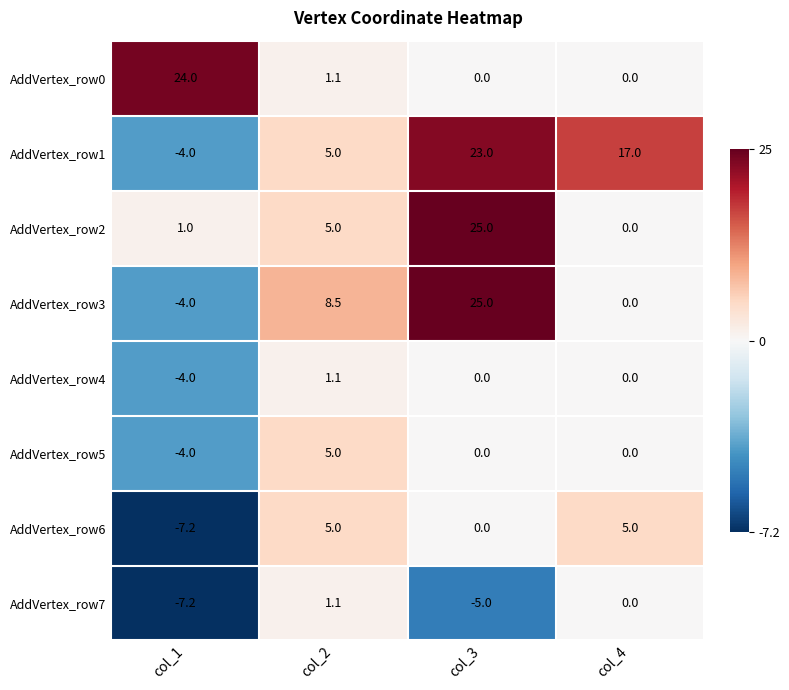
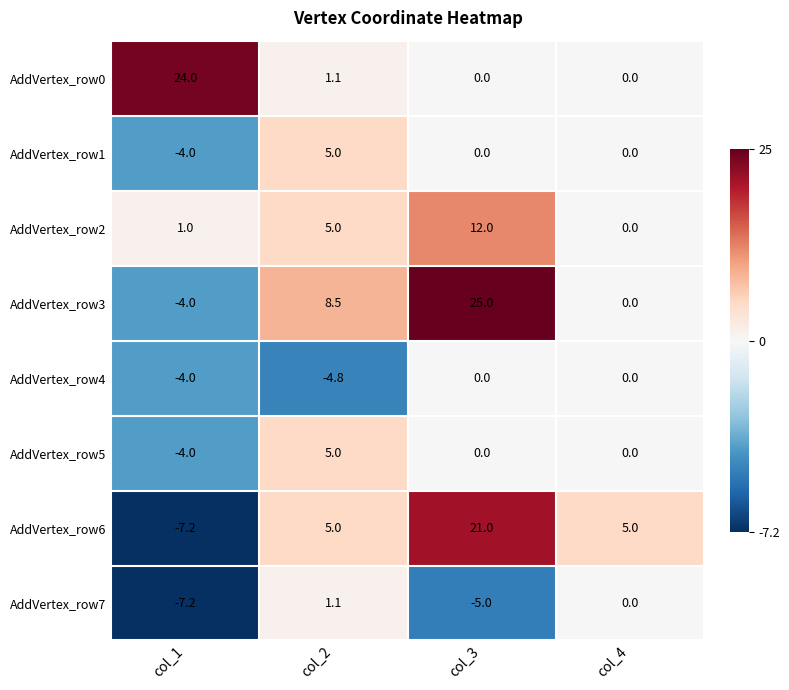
  {
    "AddVertex_row0": {
      "col_1": 24.0,
      "col_2": 1.1,
      "col_3": 0.0,
      "col_4": 0.0
    },
    "AddVertex_row1": {
      "col_1": -4.0,
      "col_2": 5.0,
-     "col_3": 23.0,
-     "col_4": 17.0
+     "col_3": 0.0,
+     "col_4": 0.0
    },
    "AddVertex_row2": {
      "col_1": 1.0,
      "col_2": 5.0,
-     "col_3": 25.0,
+     "col_3": 12.0,
      "col_4": 0.0
    },
    "AddVertex_row3": {
      "col_1": -4.0,
      "col_2": 8.5,
      "col_3": 25.0,
      "col_4": 0.0
    },
    "AddVertex_row4": {
      "col_1": -4.0,
-     "col_2": 1.1,
+     "col_2": -4.8,
      "col_3": 0.0,
      "col_4": 0.0
    },
    "AddVertex_row5": {
      "col_1": -4.0,
      "col_2": 5.0,
      "col_3": 0.0,
      "col_4": 0.0
    },
    "AddVertex_row6": {
      "col_1": -7.2,
      "col_2": 5.0,
-     "col_3": 0.0,
+     "col_3": 21.0,
      "col_4": 5.0
    },
    "AddVertex_row7": {
      "col_1": -7.2,
      "col_2": 1.1,
      "col_3": -5.0,
      "col_4": 0.0
    }
  }
